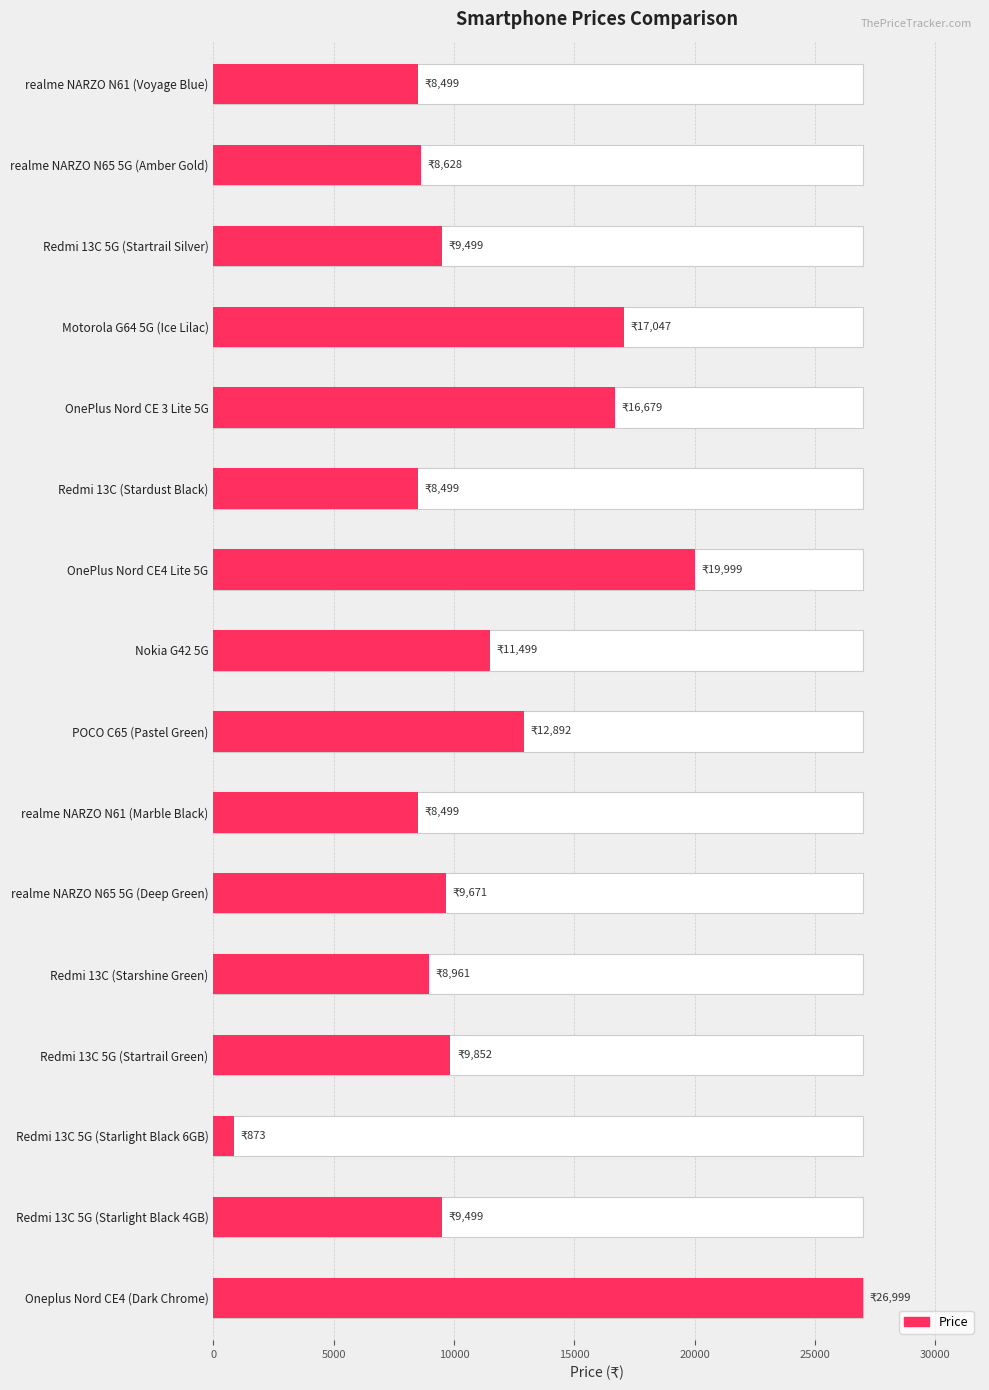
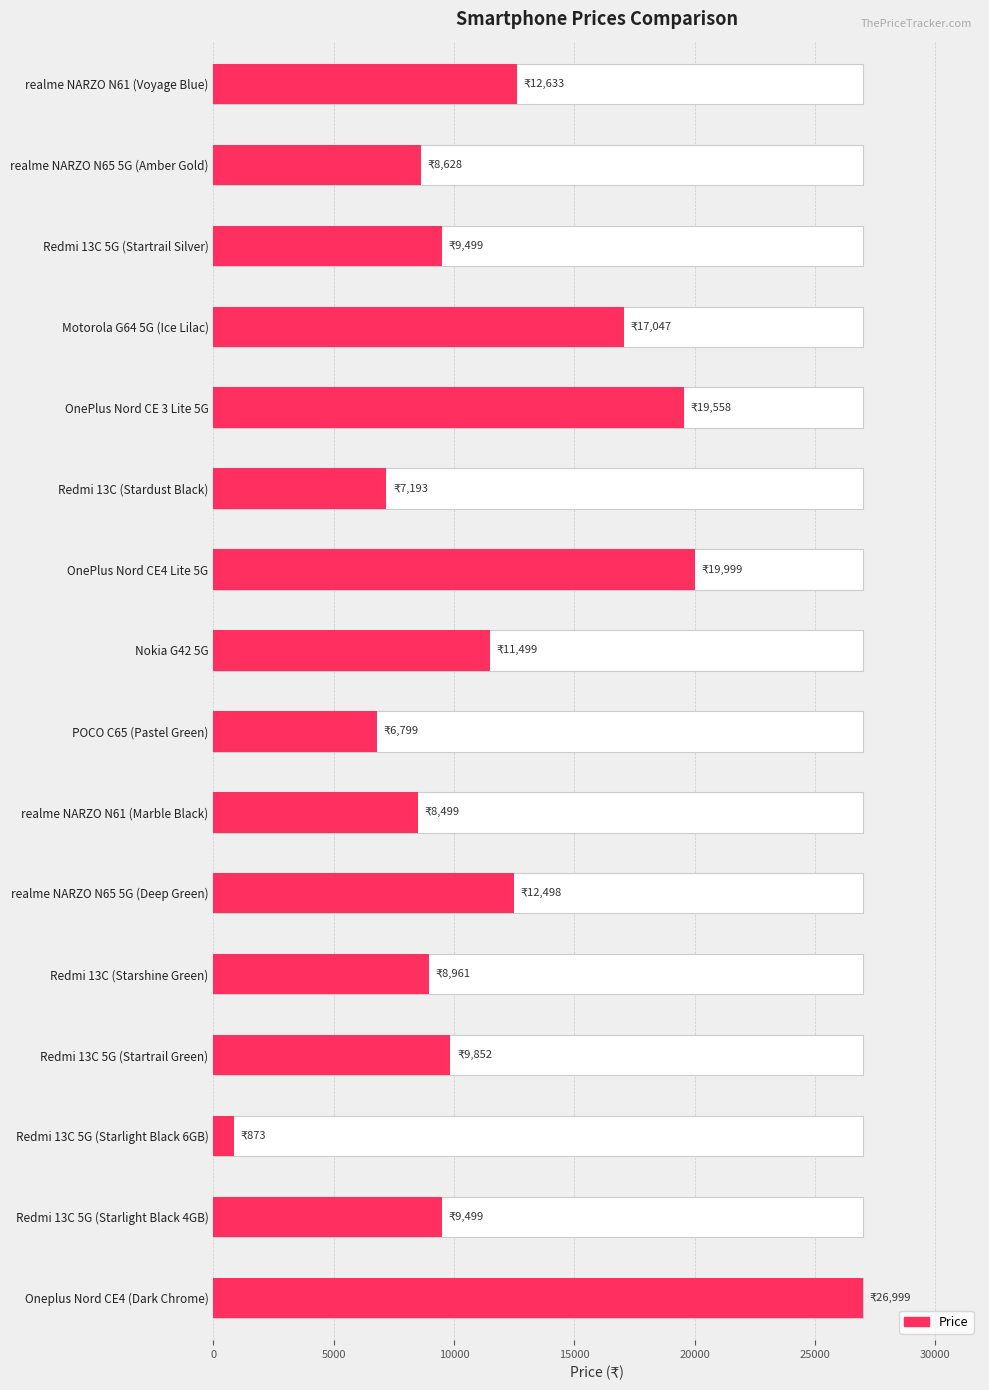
  {
    "Price": {
-     "realme NARZO N61 (Voyage Blue)": "8,499",
-     "OnePlus Nord CE 3 Lite 5G": "16,679",
-     "Redmi 13C (Stardust Black)": "8,499",
-     "POCO C65 (Pastel Green)": "12,892",
-     "realme NARZO N65 5G (Deep Green)": "9,671",
+     "realme NARZO N61 (Voyage Blue)": "12,633",
+     "OnePlus Nord CE 3 Lite 5G": "19,558",
+     "Redmi 13C (Stardust Black)": "7,193",
+     "POCO C65 (Pastel Green)": "6,799",
+     "realme NARZO N65 5G (Deep Green)": "12,498",
      "Oneplus Nord CE4 (Dark Chrome)": "26,999"
    }
  }
